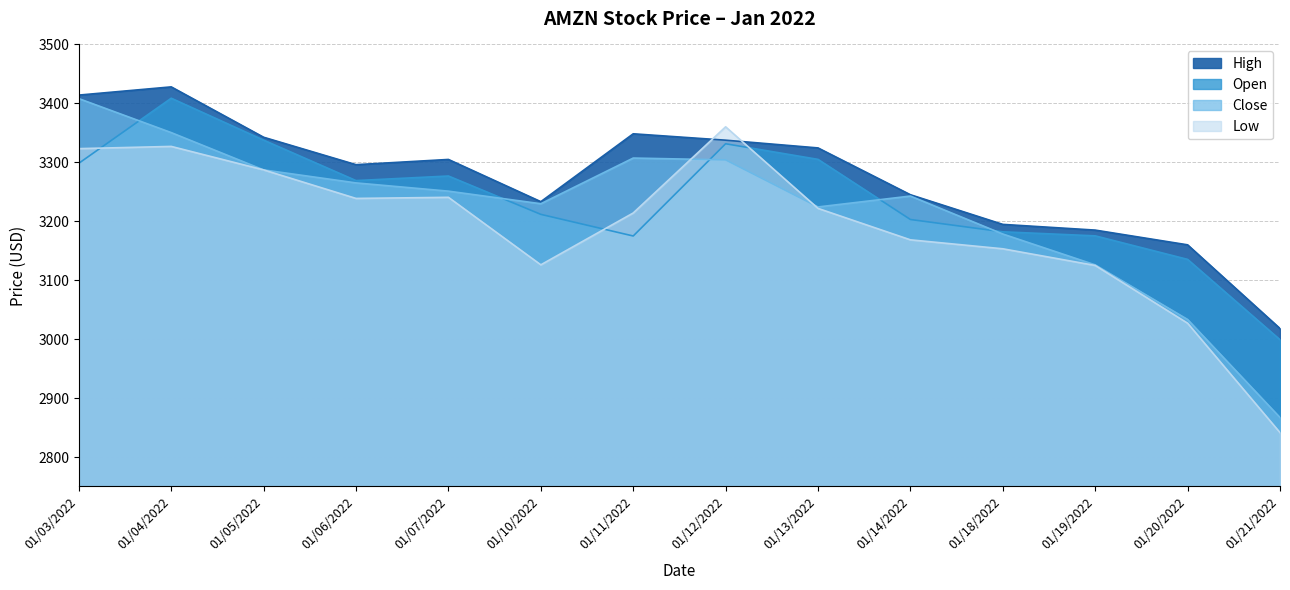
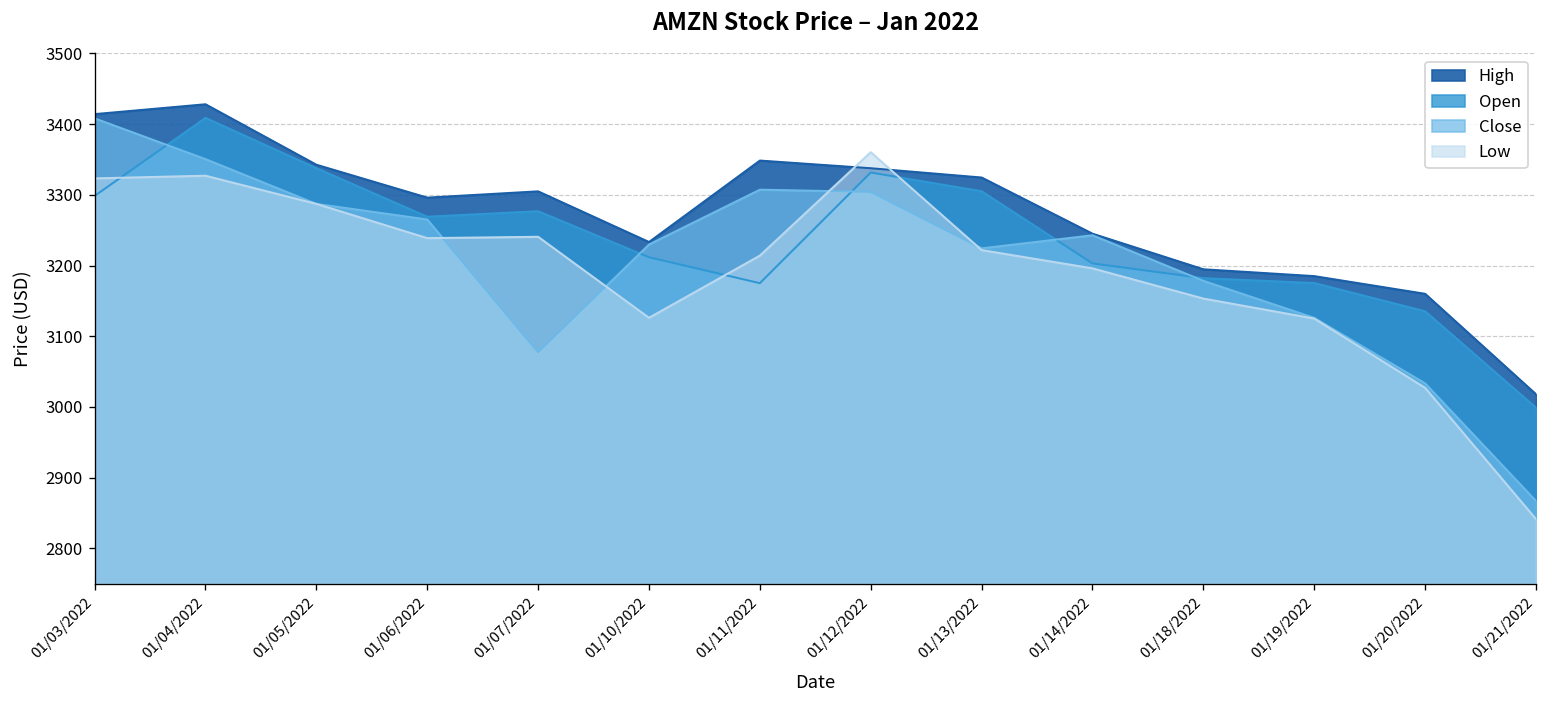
  {
    "High": {
      "01/03/2022": 3410,
      "01/04/2022": 3430,
      "01/05/2022": 3340,
      "01/06/2022": 3300,
      "01/07/2022": 3300,
      "01/11/2022": 3350,
      "01/12/2022": 3340,
      "01/13/2022": 3320,
      "01/18/2022": 3190,
      "01/19/2022": 3190,
      "01/20/2022": 3160,
      "01/21/2022": 3020
    },
    "Open": {
      "01/03/2022": 3300,
      "01/04/2022": 3410,
      "01/05/2022": 3340,
      "01/07/2022": 3280,
      "01/10/2022": 3210,
      "01/11/2022": 3180,
      "01/12/2022": 3330,
      "01/13/2022": 3310,
      "01/14/2022": 3200,
      "01/19/2022": 3180,
      "01/20/2022": 3140,
      "01/21/2022": 3000
    },
    "Close": {
      "01/03/2022": 3410,
      "01/04/2022": 3350,
-     "01/07/2022": 3250,
+     "01/07/2022": 3080,
      "01/11/2022": 3310,
      "01/12/2022": 3300,
      "01/20/2022": 3030,
      "01/21/2022": 2870
    },
    "Low": {
      "01/03/2022": 3320,
      "01/04/2022": 3330,
      "01/06/2022": 3240,
      "01/07/2022": 3240,
      "01/10/2022": 3130,
      "01/11/2022": 3210,
      "01/12/2022": 3360,
-     "01/14/2022": 3170,
+     "01/14/2022": 3200,
      "01/18/2022": 3150,
      "01/20/2022": 3030,
      "01/21/2022": 2840
    }
  }
